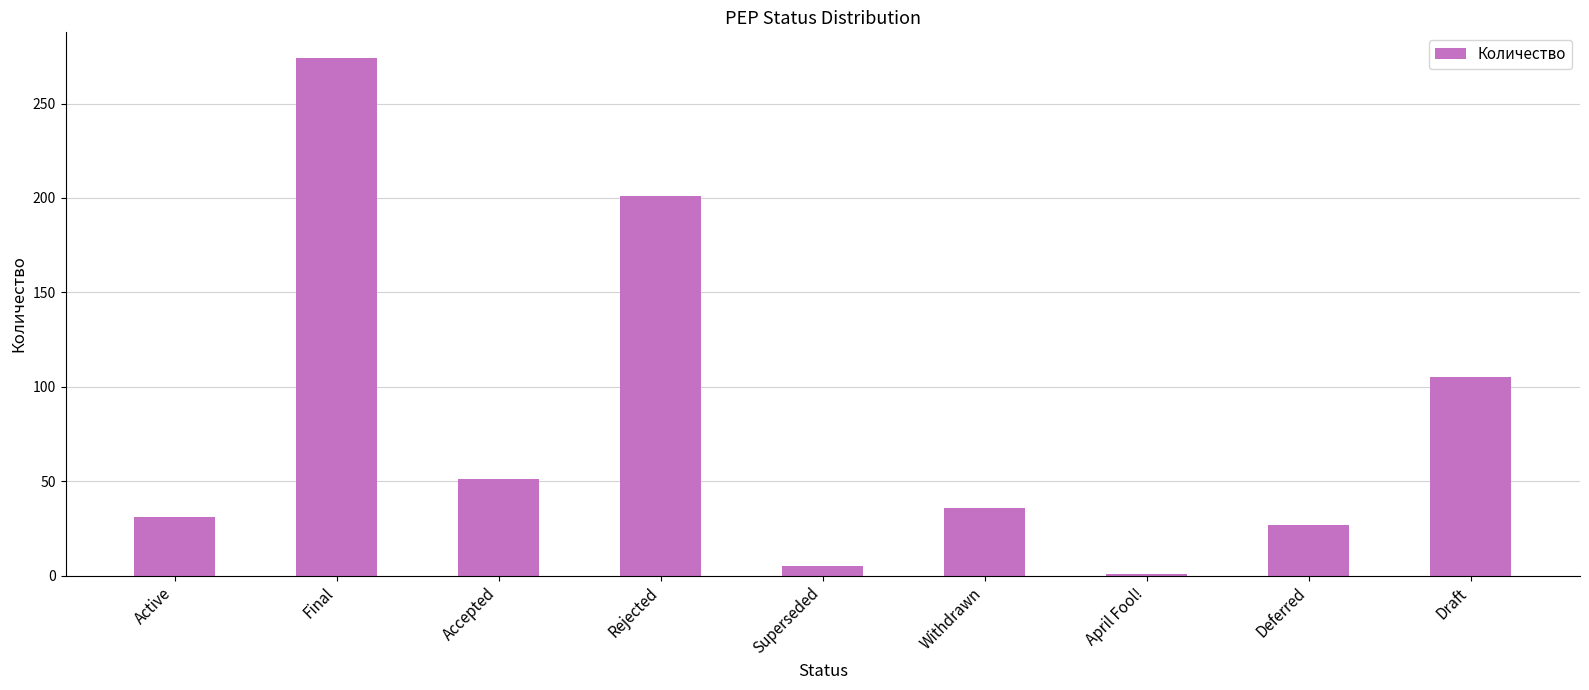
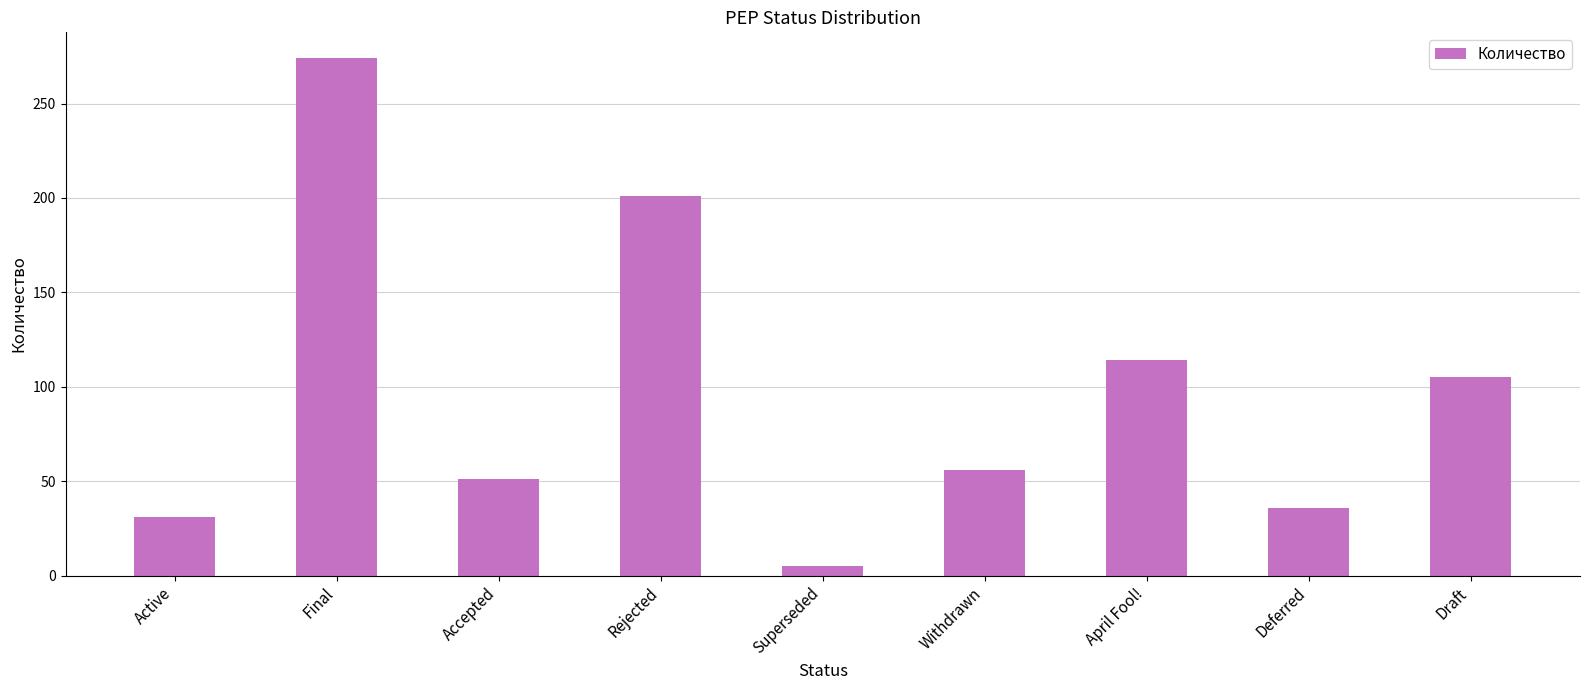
  {
    "Active": 31,
    "Final": 274,
    "Accepted": 51,
    "Rejected": 201,
    "Superseded": 5,
-   "Withdrawn": 36,
-   "April Fool!": 1,
-   "Deferred": 27,
+   "Withdrawn": 56,
+   "April Fool!": 114,
+   "Deferred": 36,
    "Draft": 105
  }
